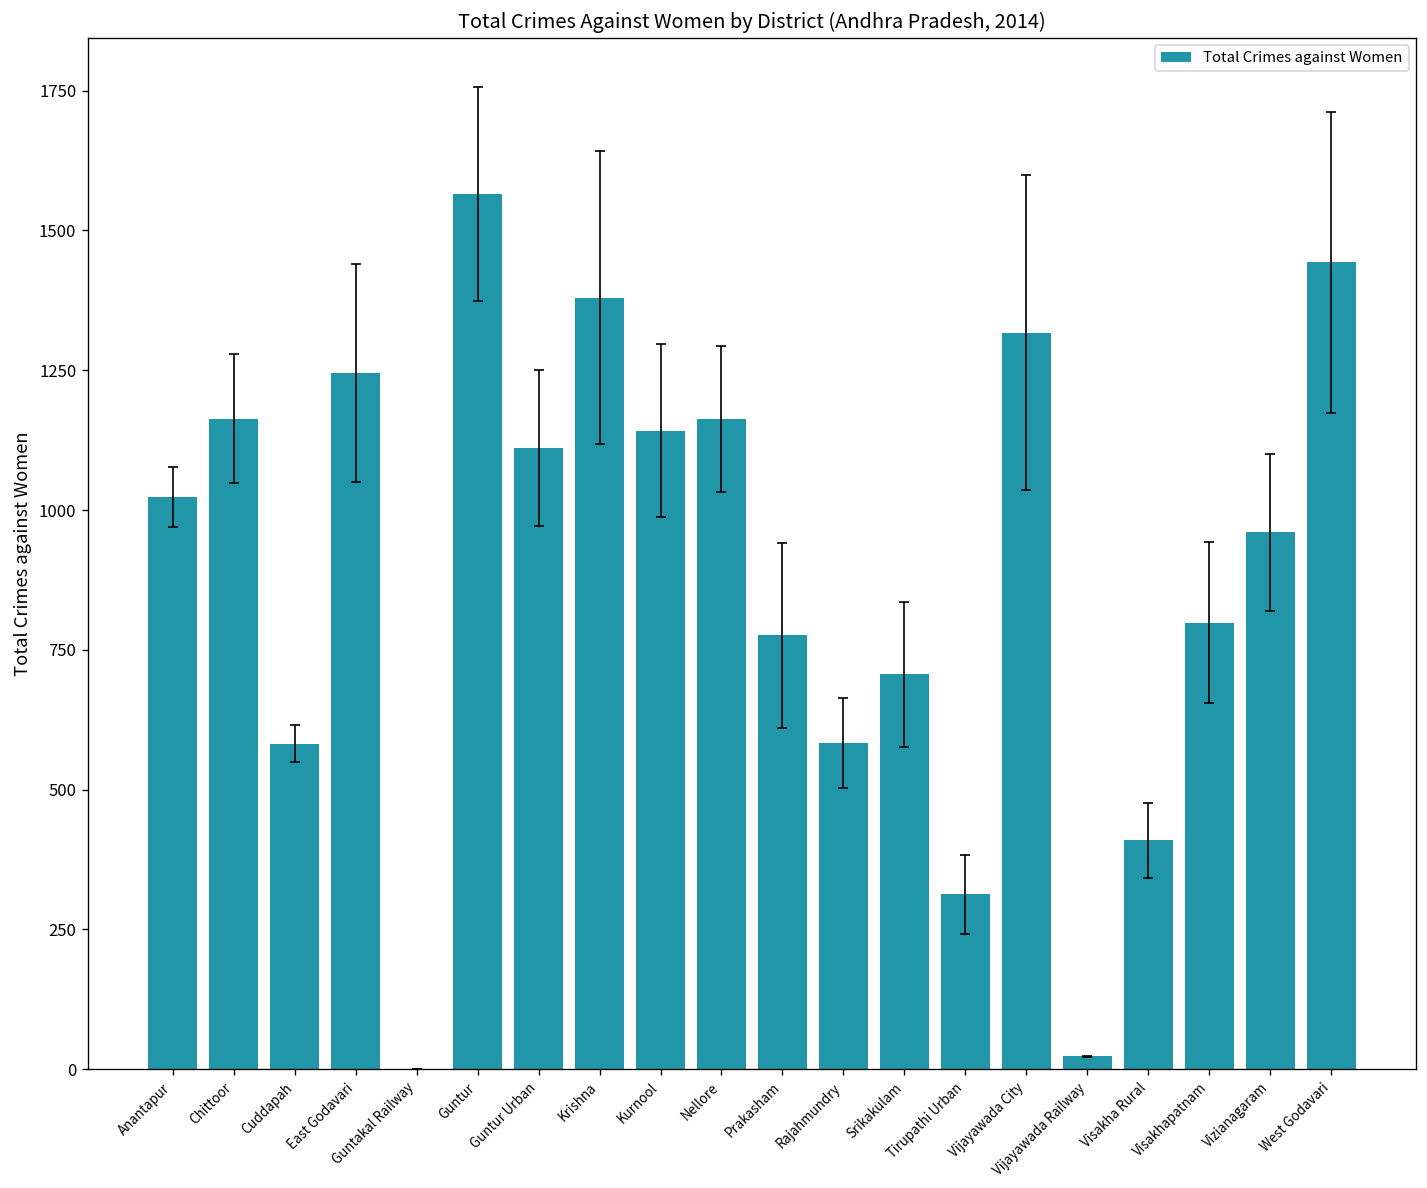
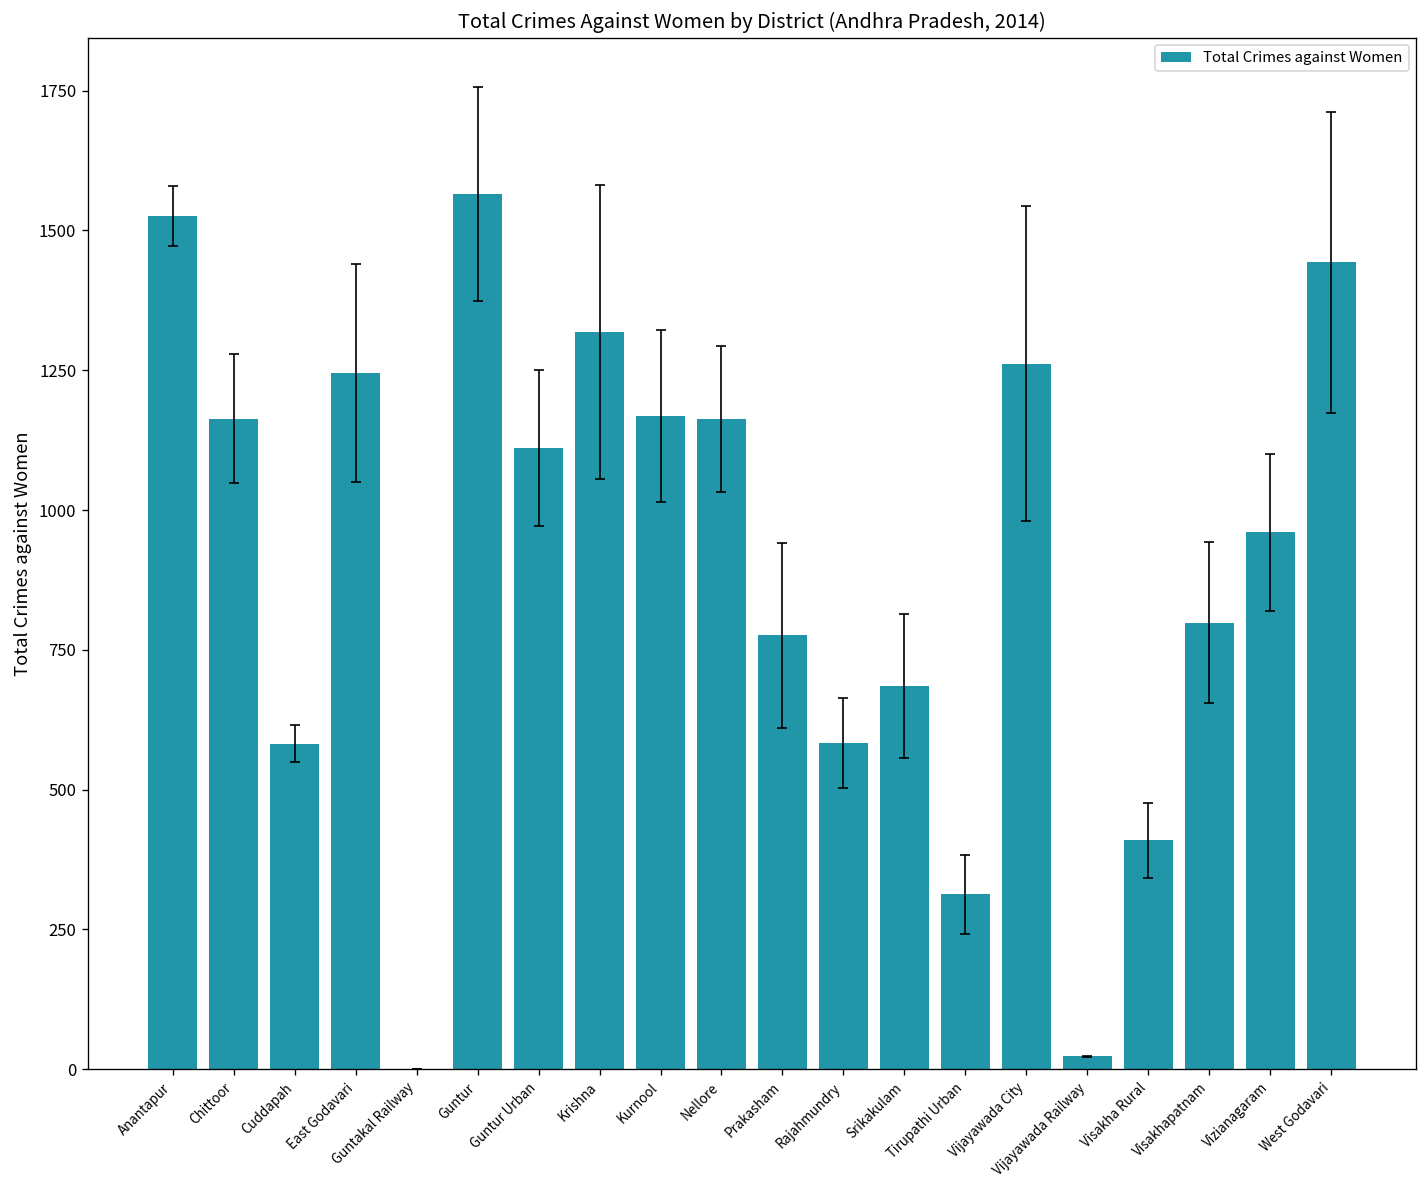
  {
    "Total Crimes against Women": {
-     "Anantapur": 1020,
+     "Anantapur": 1530,
      "Chittoor": 1160,
      "Cuddapah": 580,
      "East Godavari": 1250,
      "Guntakal Railway": 0,
      "Guntur": 1570,
      "Guntur Urban": 1110,
-     "Krishna": 1380,
-     "Kurnool": 1140,
+     "Krishna": 1320,
+     "Kurnool": 1170,
      "Nellore": 1160,
      "Prakasham": 780,
      "Rajahmundry": 580,
-     "Srikakulam": 710,
+     "Srikakulam": 690,
      "Tirupathi Urban": 310,
-     "Vijayawada City": 1320,
+     "Vijayawada City": 1260,
      "Vijayawada Railway": 20,
      "Visakha Rural": 410,
      "Visakhapatnam": 800,
      "Vizianagaram": 960,
      "West Godavari": 1440
    }
  }
